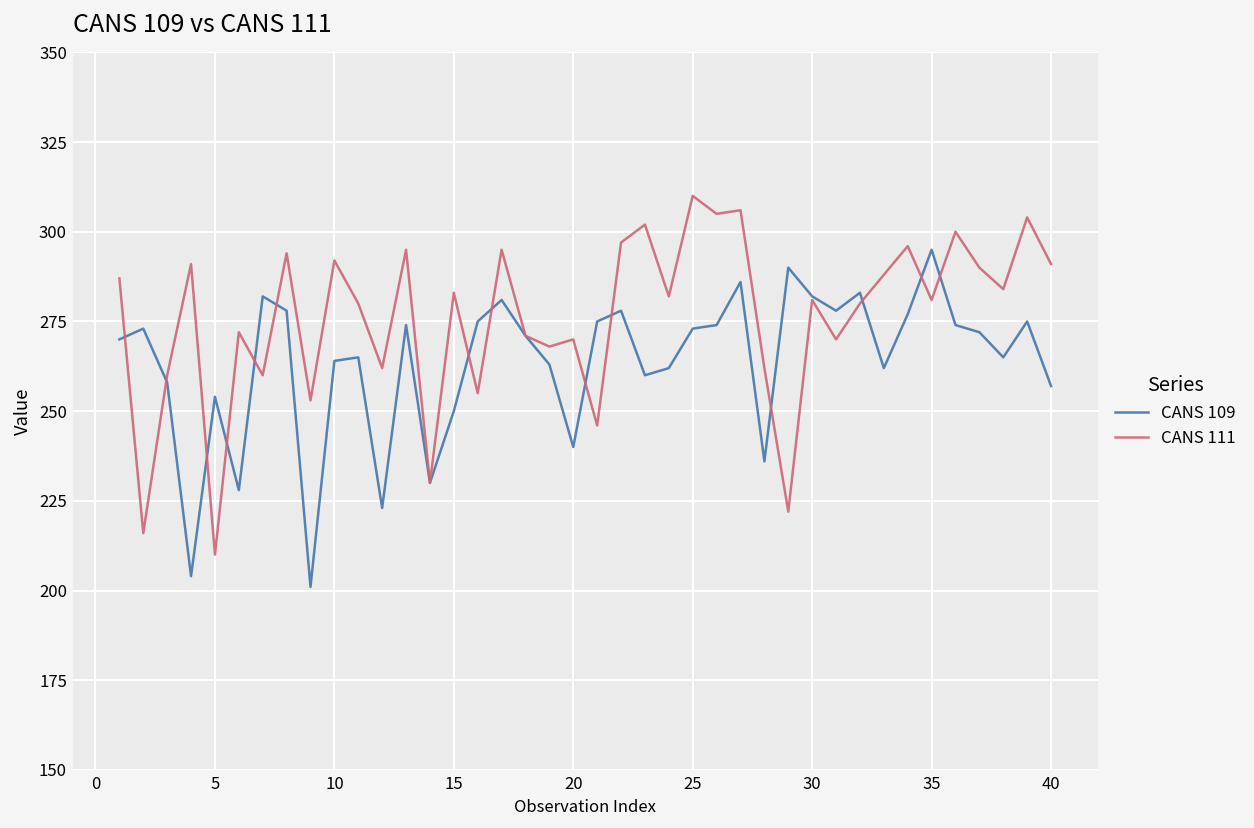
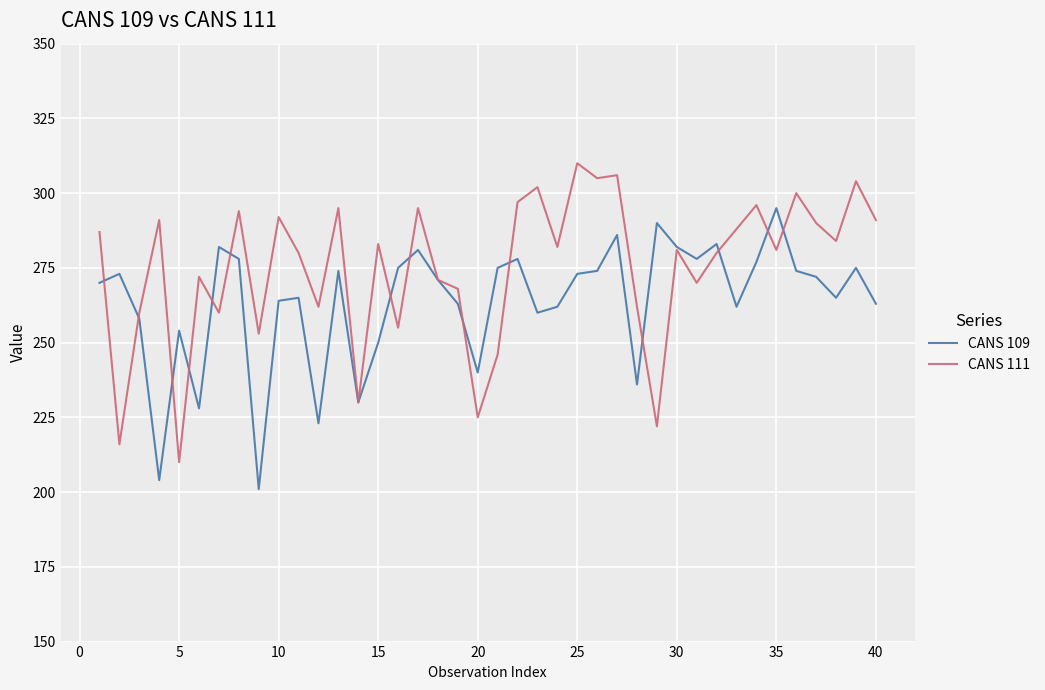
  {
    "CANS 109": {
      "5": 254,
      "10": 264,
      "15": 250,
      "20": 240,
      "25": 273,
      "30": 282,
      "35": 295,
-     "40": 257
+     "40": 263
    },
    "CANS 111": {
      "5": 210,
      "10": 292,
      "15": 283,
-     "20": 270,
+     "20": 225,
      "25": 310,
      "30": 281,
      "35": 281,
      "40": 291
    }
  }
